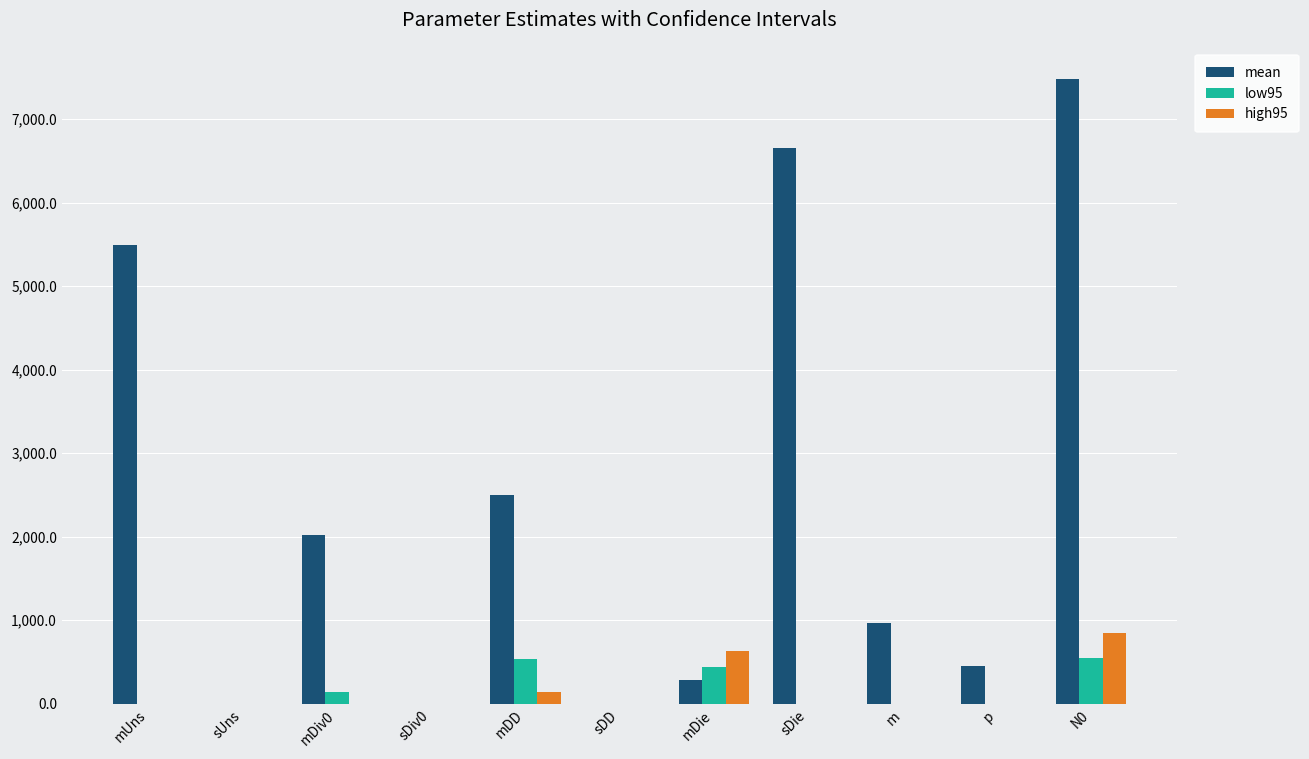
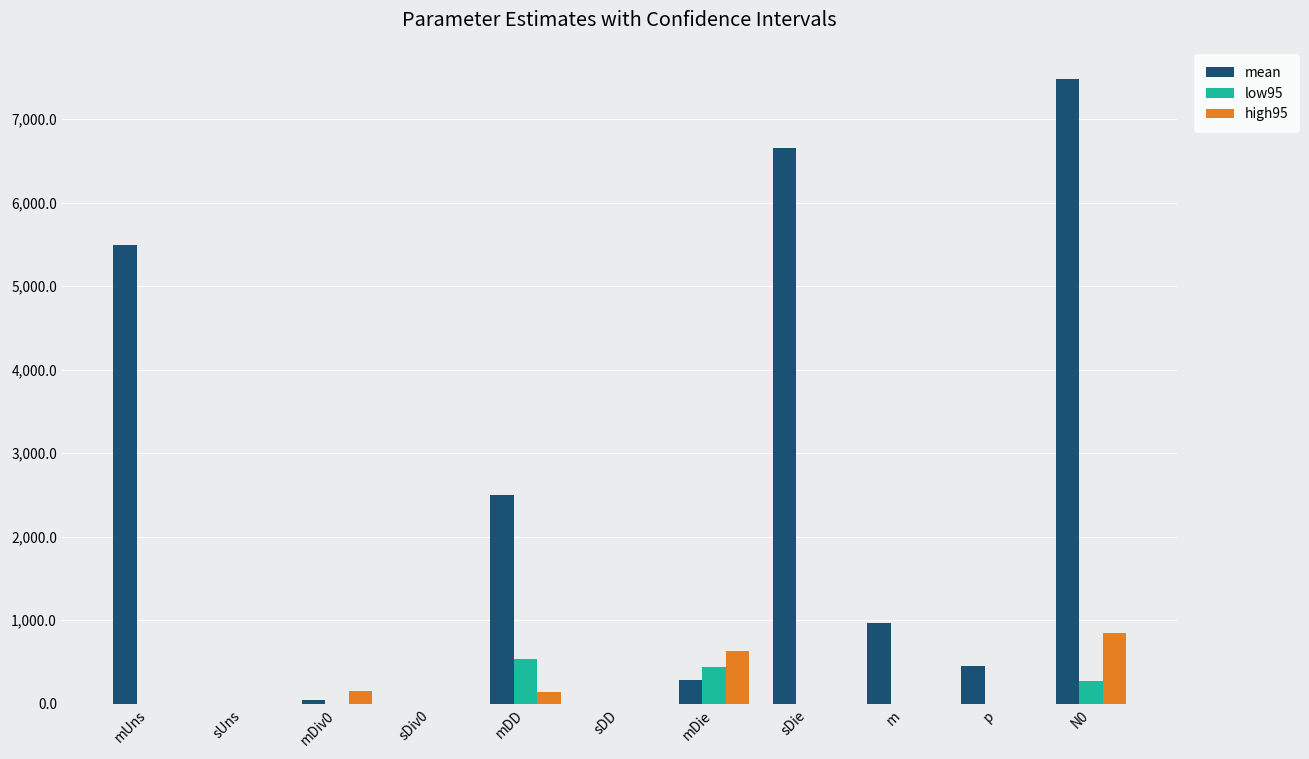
  {
    "mean": {
      "mUns": "5,500",
-     "mDiv0": "2,000",
+     "mDiv0": "0",
      "mDD": "2,500",
      "mDie": "300",
      "sDie": "6,700",
      "m": "1,000",
      "p": "400",
      "N0": "7,500"
    },
    "low95": {
      "mUns": "0",
-     "mDiv0": "100",
+     "mDiv0": "0",
      "mDD": "500",
      "mDie": "400",
      "p": "0",
-     "N0": "500"
+     "N0": "300"
    },
    "high95": {
      "mUns": "0",
-     "mDiv0": "0",
+     "mDiv0": "100",
      "mDD": "100",
      "mDie": "600",
      "p": "0",
      "N0": "900"
    }
  }
